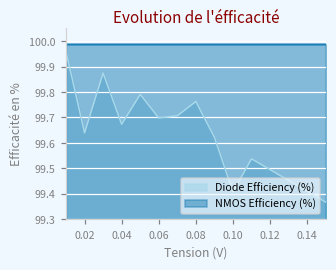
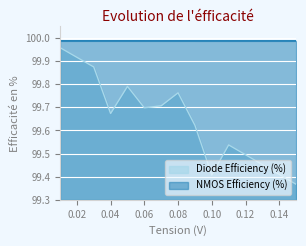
  {
    "Diode Efficiency (%)": {
-     "0.02": 99.64,
+     "0.02": 99.92,
      "0.04": 99.67,
      "0.06": 99.70,
      "0.08": 99.76,
      "0.12": 99.49
    },
    "NMOS Efficiency (%)": {
      "0.02": 99.99,
      "0.04": 99.99,
      "0.06": 99.99,
      "0.08": 99.99,
      "0.10": 99.99,
      "0.12": 99.99,
      "0.14": 99.99
    }
  }
